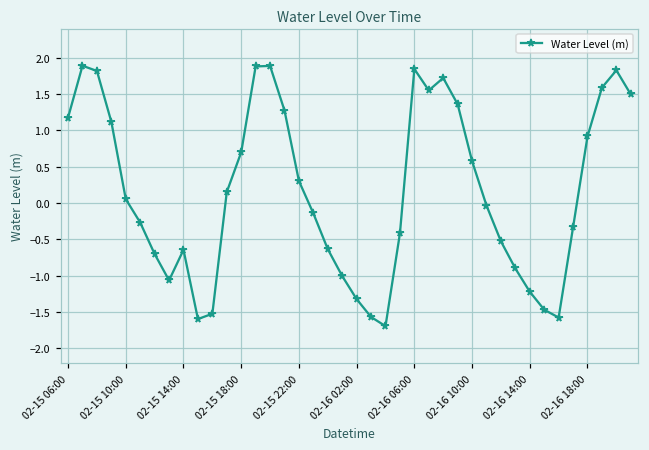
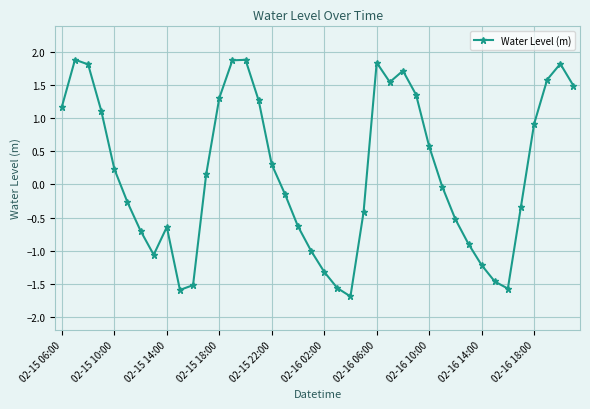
  {
    "02-15 06:00": 1.2,
-   "02-15 10:00": 0.1,
+   "02-15 10:00": 0.2,
    "02-15 14:00": -0.6,
-   "02-15 18:00": 0.7,
+   "02-15 18:00": 1.3,
    "02-15 22:00": 0.3,
    "02-16 02:00": -1.3,
    "02-16 06:00": 1.8,
    "02-16 10:00": 0.6,
    "02-16 14:00": -1.2,
    "02-16 18:00": 0.9
  }
